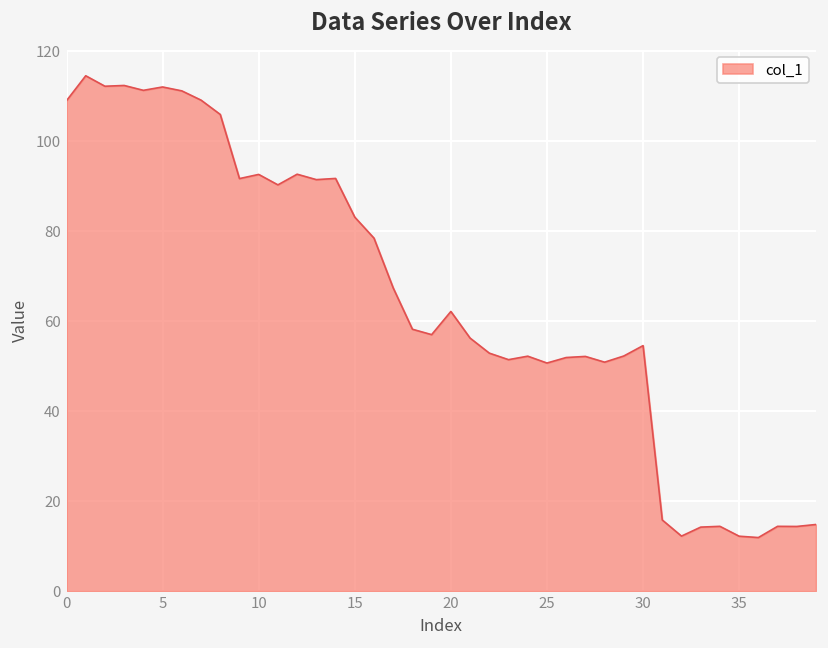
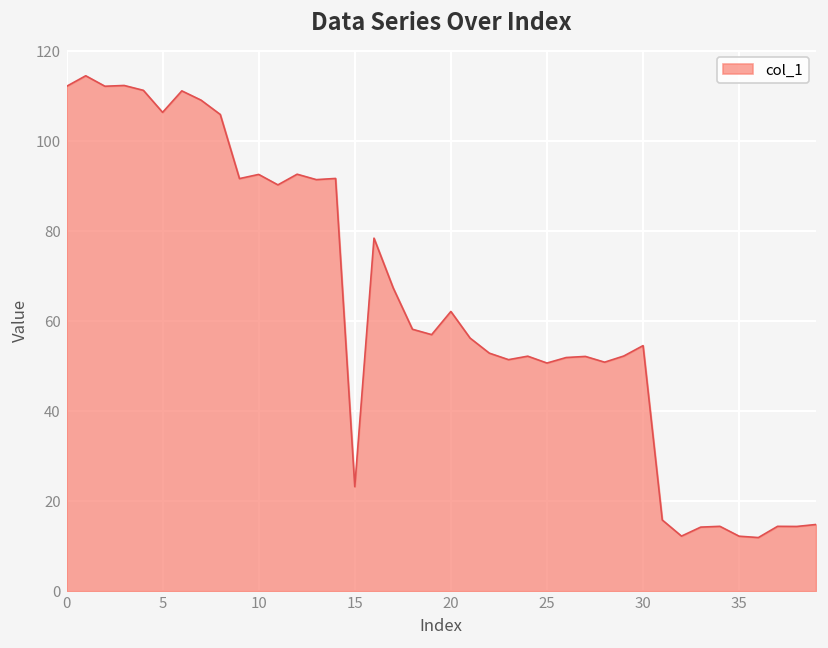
  {
-   "0": 109,
-   "5": 112,
+   "0": 112,
+   "5": 106,
    "10": 93,
-   "15": 83,
+   "15": 23,
    "20": 62,
    "25": 51,
    "30": 55,
    "35": 12
  }
